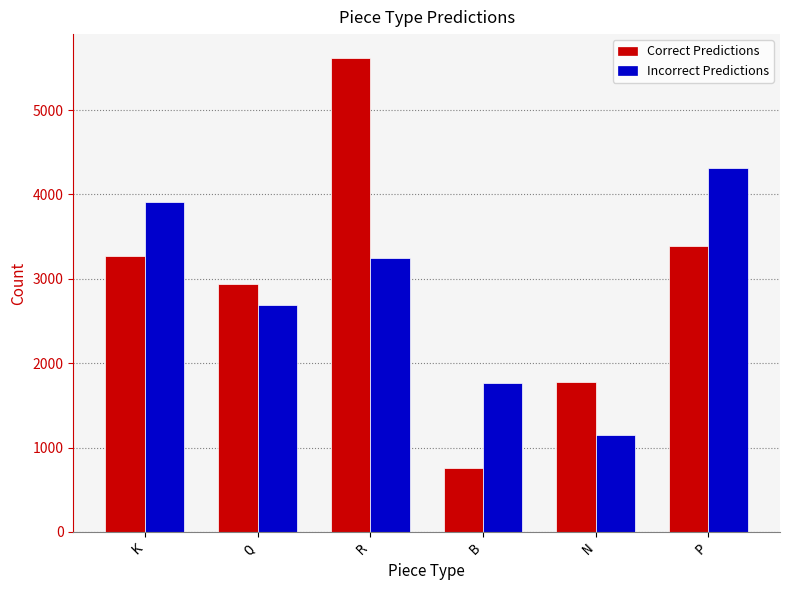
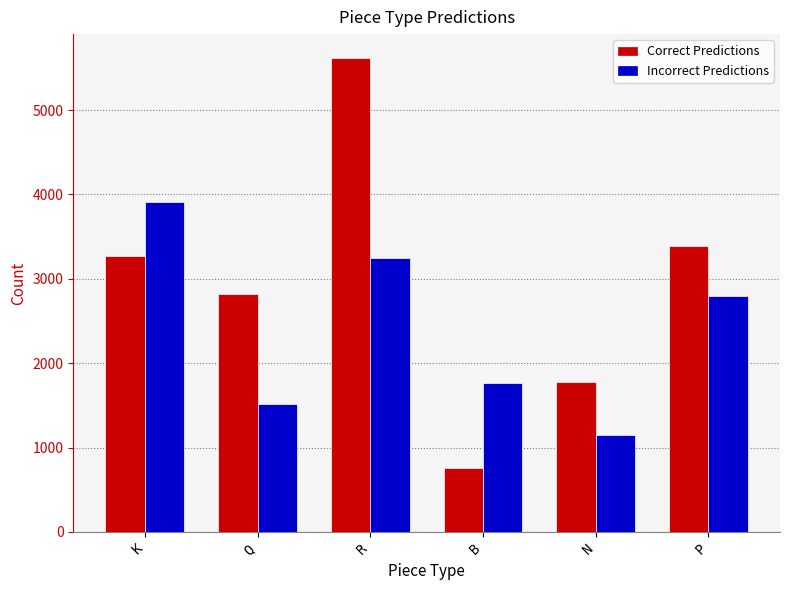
  {
    "Correct Predictions": {
      "K": 3300,
-     "Q": 2900,
+     "Q": 2800,
      "R": 5600,
      "B": 800,
      "N": 1800,
      "P": 3400
    },
    "Incorrect Predictions": {
      "K": 3900,
-     "Q": 2700,
+     "Q": 1500,
      "R": 3300,
      "B": 1800,
      "N": 1100,
-     "P": 4300
+     "P": 2800
    }
  }
